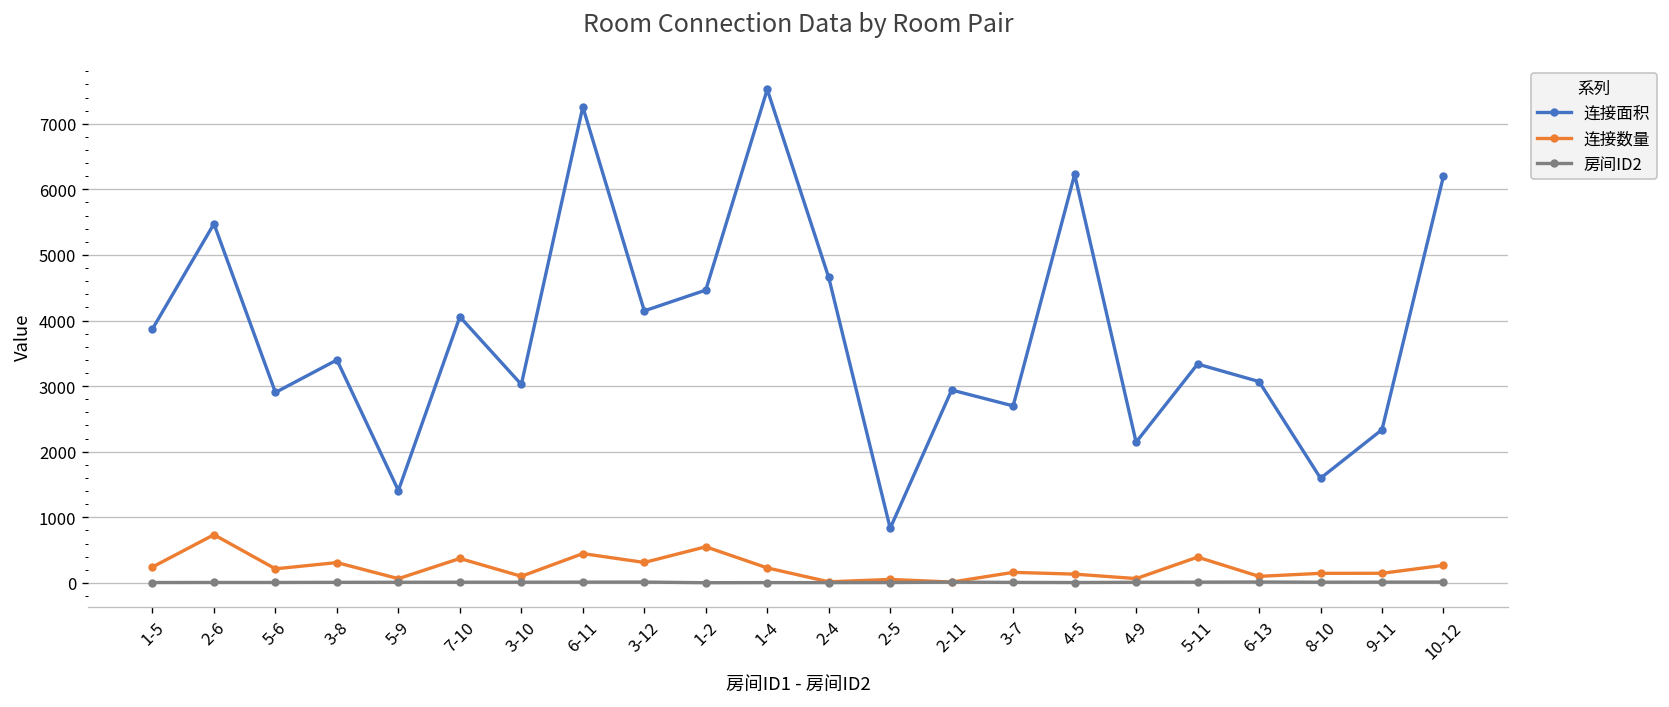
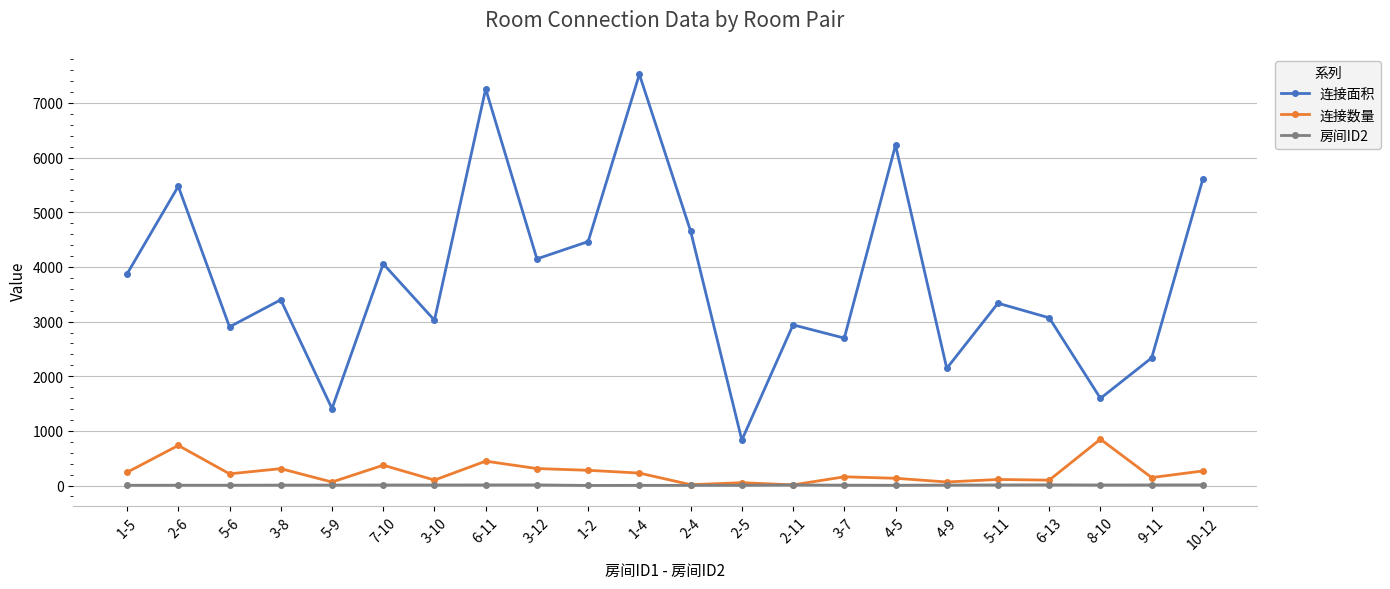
  {
    "连接面积": {
      "1-5": 3900,
      "2-6": 5500,
      "5-6": 2900,
      "3-8": 3400,
      "5-9": 1400,
      "7-10": 4100,
      "3-10": 3000,
      "6-11": 7300,
      "3-12": 4100,
      "1-2": 4500,
      "1-4": 7500,
      "2-4": 4700,
      "2-5": 800,
      "2-11": 2900,
      "3-7": 2700,
      "4-5": 6200,
      "4-9": 2100,
      "5-11": 3300,
      "6-13": 3100,
      "8-10": 1600,
      "9-11": 2300,
-     "10-12": 6200
+     "10-12": 5600
    },
    "连接数量": {
      "1-5": 200,
      "2-6": 700,
      "5-6": 200,
      "3-8": 300,
      "5-9": 100,
      "7-10": 400,
      "3-10": 100,
      "6-11": 400,
      "3-12": 300,
-     "1-2": 600,
+     "1-2": 300,
      "1-4": 200,
      "2-5": 100,
      "3-7": 200,
      "4-5": 100,
      "4-9": 100,
-     "5-11": 400,
+     "5-11": 100,
      "6-13": 100,
-     "8-10": 100,
+     "8-10": 800,
      "9-11": 100,
      "10-12": 300
    },
    "房间ID2": {
      "1-5": 0,
      "2-6": 0,
      "5-6": 0,
      "3-8": 0,
      "5-9": 0,
      "7-10": 0,
      "3-10": 0,
      "6-11": 0,
      "3-12": 0,
      "1-2": 0,
      "1-4": 0,
      "2-5": 0,
      "3-7": 0,
      "4-5": 0,
      "4-9": 0,
      "5-11": 0,
      "6-13": 0,
      "8-10": 0,
      "9-11": 0,
      "10-12": 0
    }
  }
